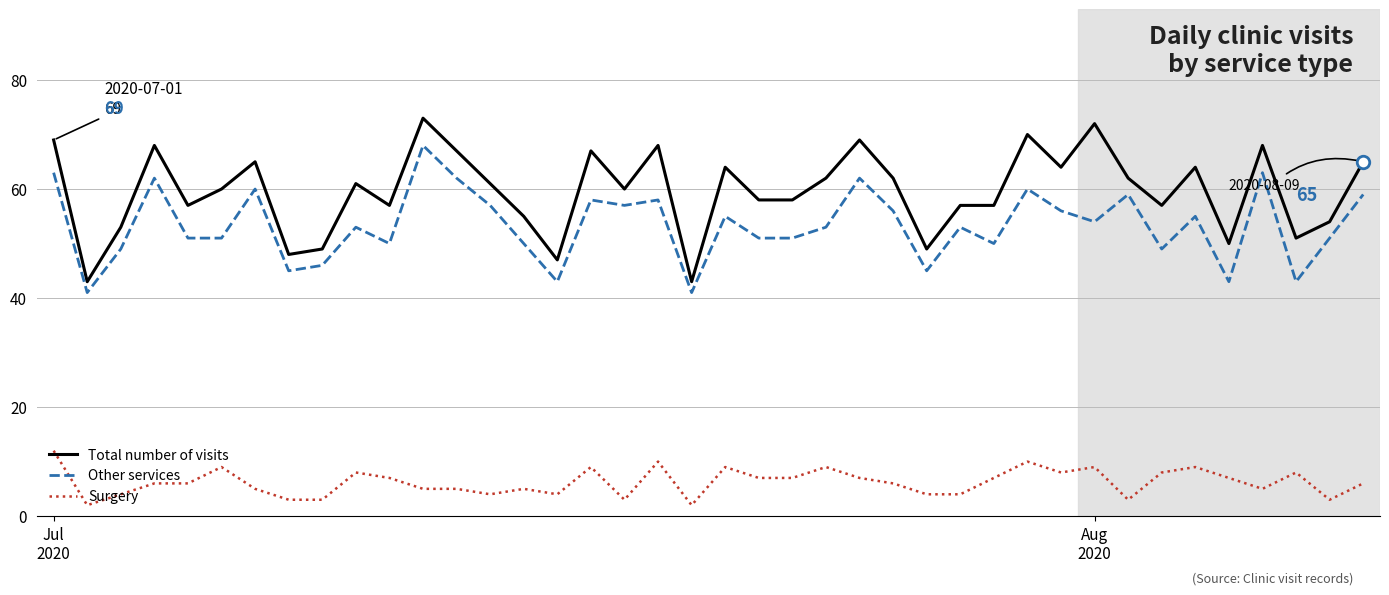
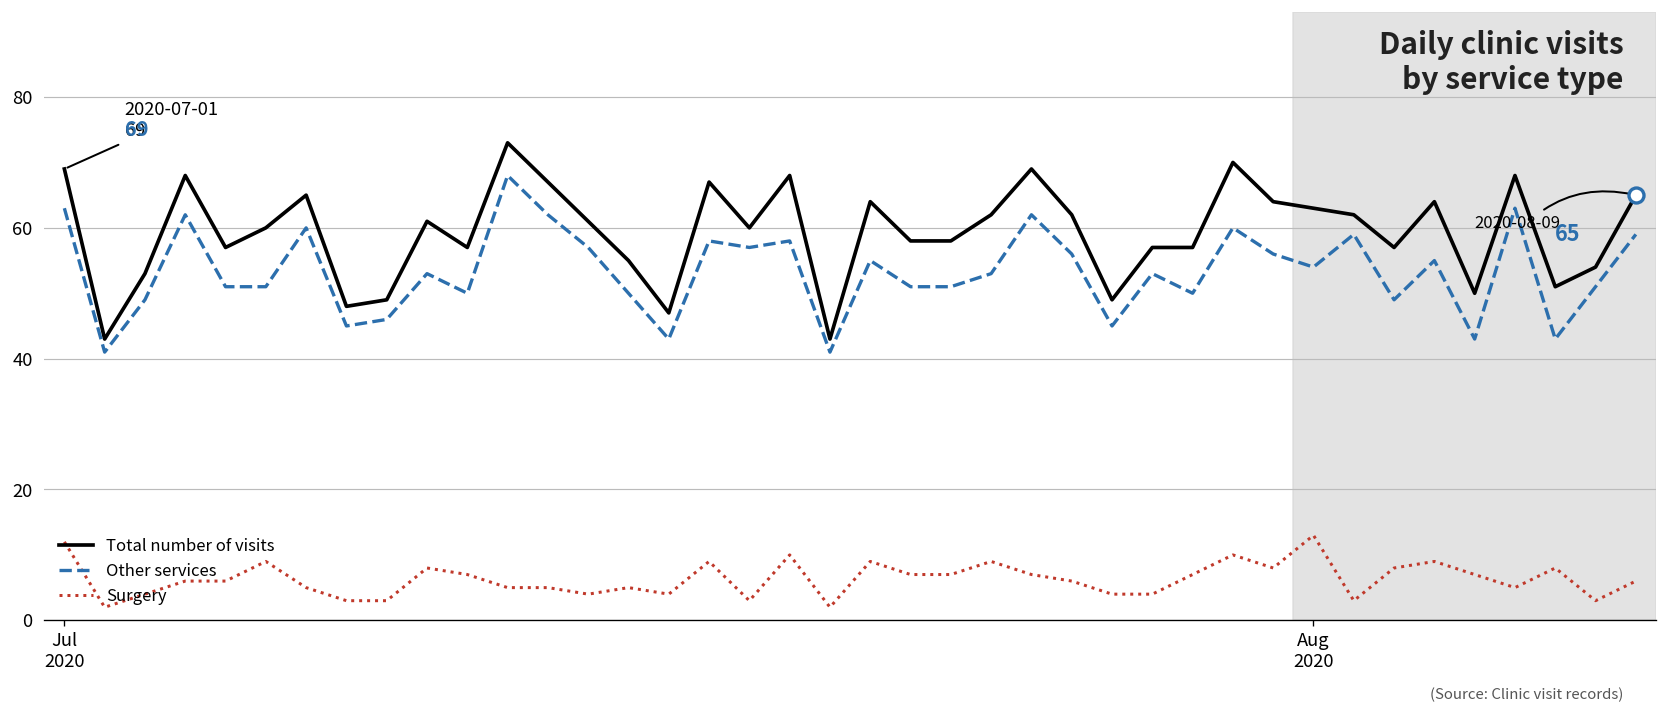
  {
    "Total number of visits": {
-     "Aug 2020": 72
+     "Aug 2020": 63
    },
    "Other services": {
      "Jul 2020": 63,
      "Aug 2020": 54
    },
    "Surgery": {
      "Jul 2020": 12,
-     "Aug 2020": 9
+     "Aug 2020": 13
    }
  }
